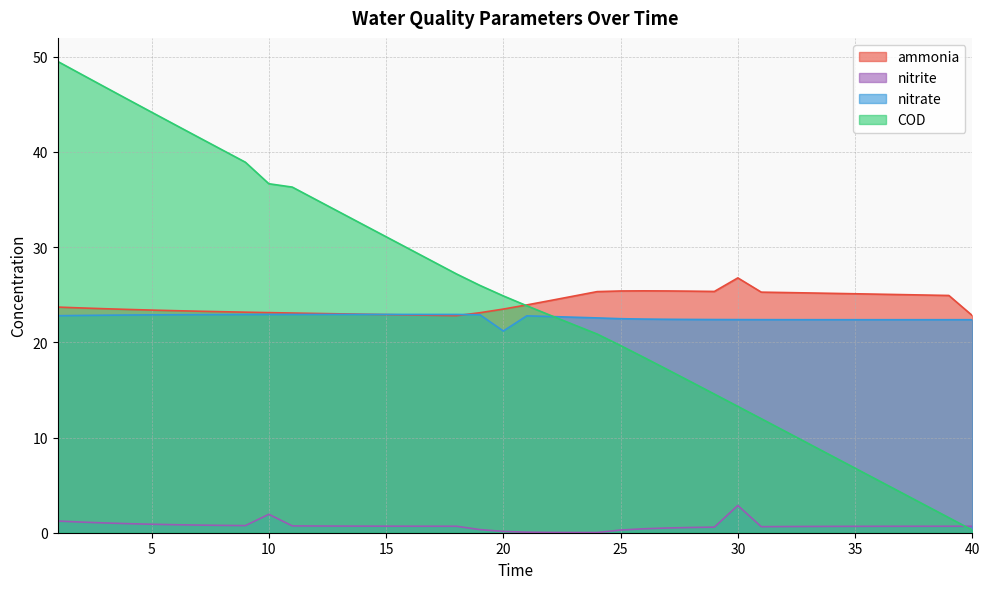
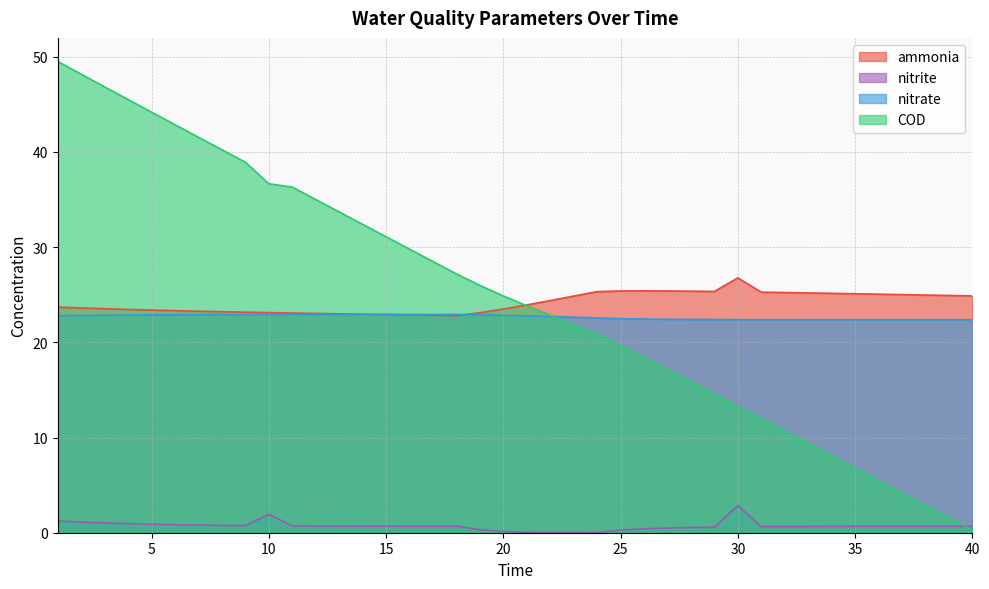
  {
    "ammonia": {
      "5": 23,
      "20": 23,
      "25": 25,
      "30": 27,
      "35": 25,
-     "40": 23
+     "40": 25
    },
    "nitrite": {
      "5": 1,
      "10": 2,
      "15": 1,
      "20": 0,
      "25": 0,
      "30": 3,
      "35": 1,
      "40": 1
    },
    "nitrate": {
      "5": 23,
-     "20": 21,
+     "20": 23,
      "25": 22,
      "30": 22,
      "35": 22,
      "40": 22
    },
    "COD": {
      "5": 44,
      "10": 37,
      "15": 31,
      "20": 25,
      "25": 20,
      "30": 13,
      "35": 7,
      "40": 0
    }
  }
